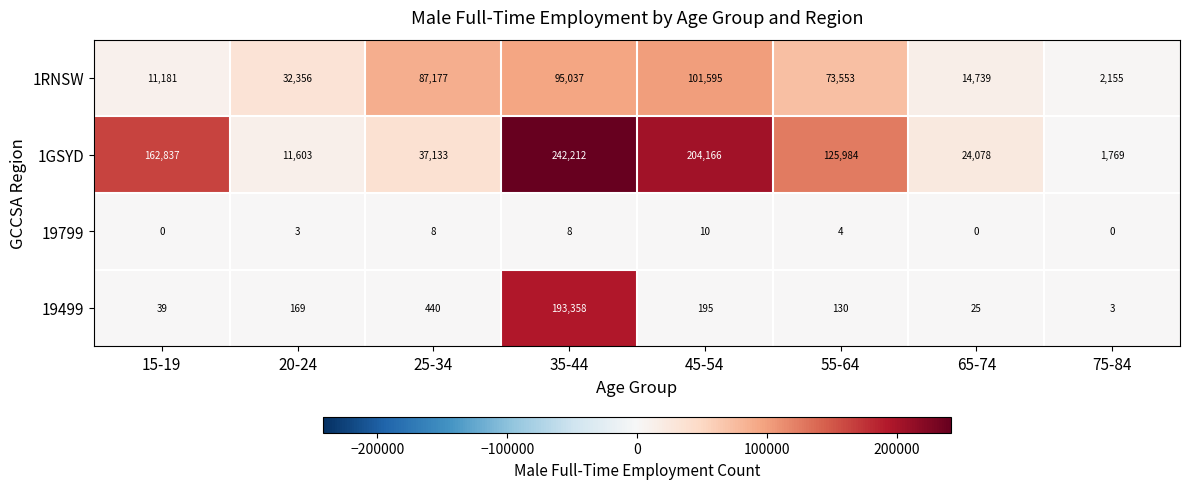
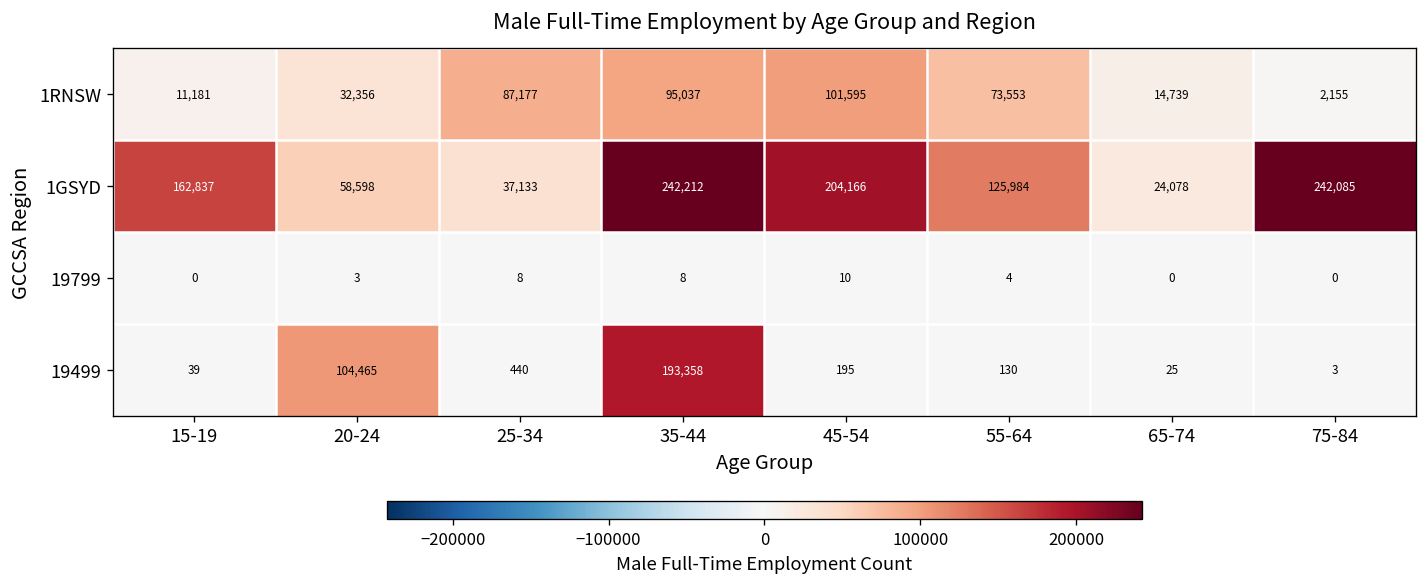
  {
    "1RNSW": {
      "15-19": "11,181",
      "20-24": "32,356",
      "25-34": "87,177",
      "35-44": "95,037",
      "45-54": "101,595",
      "55-64": "73,553",
      "65-74": "14,739",
      "75-84": "2,155"
    },
    "1GSYD": {
      "15-19": "162,837",
-     "20-24": "11,603",
+     "20-24": "58,598",
      "25-34": "37,133",
      "35-44": "242,212",
      "45-54": "204,166",
      "55-64": "125,984",
      "65-74": "24,078",
-     "75-84": "1,769"
+     "75-84": "242,085"
    },
    "19799": {
      "15-19": "0",
      "20-24": "3",
      "25-34": "8",
      "35-44": "8",
      "45-54": "10",
      "55-64": "4",
      "65-74": "0",
      "75-84": "0"
    },
    "19499": {
      "15-19": "39",
-     "20-24": "169",
+     "20-24": "104,465",
      "25-34": "440",
      "35-44": "193,358",
      "45-54": "195",
      "55-64": "130",
      "65-74": "25",
      "75-84": "3"
    }
  }
